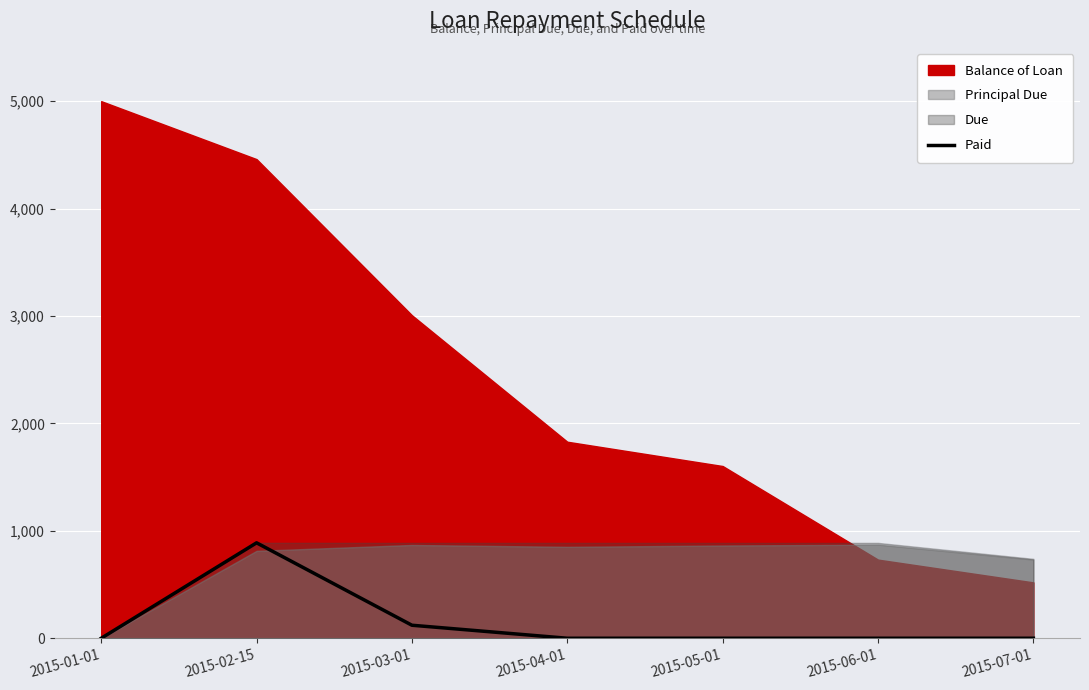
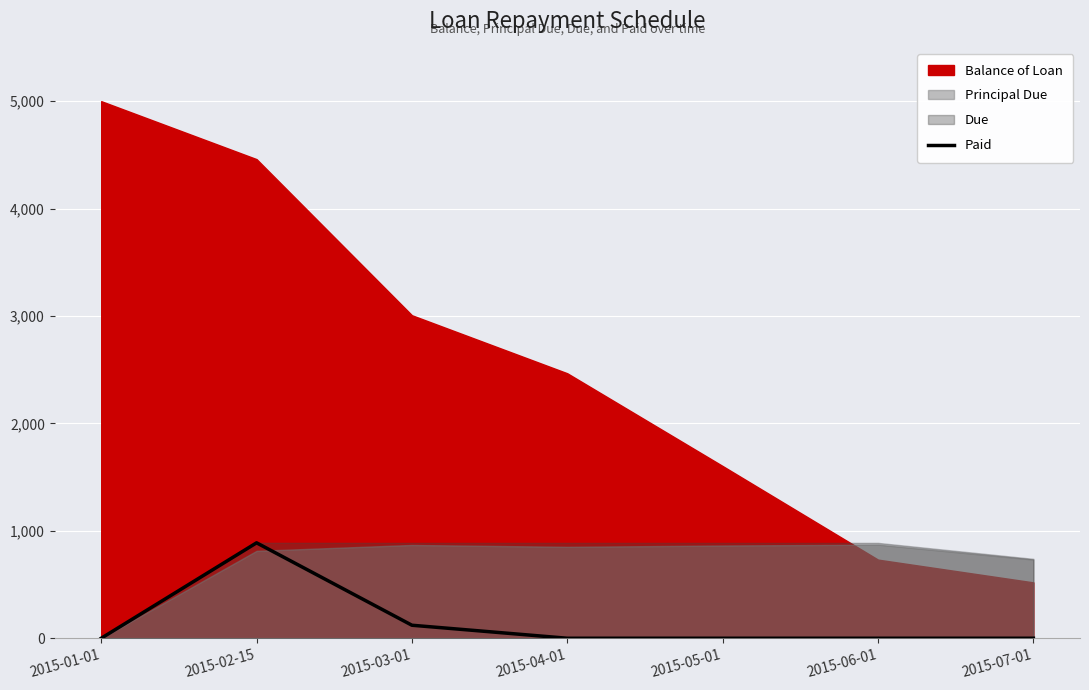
  {
    "Balance of Loan": {
      "2015-01-01": "5,000",
      "2015-02-15": "4,460",
      "2015-03-01": "3,010",
-     "2015-04-01": "1,830",
+     "2015-04-01": "2,470",
      "2015-05-01": "1,600",
      "2015-06-01": "730",
      "2015-07-01": "520"
    },
    "Paid": {
      "2015-03-01": "120",
      "2015-04-01": "0",
      "2015-05-01": "0",
      "2015-06-01": "0",
      "2015-07-01": "0"
    }
  }
